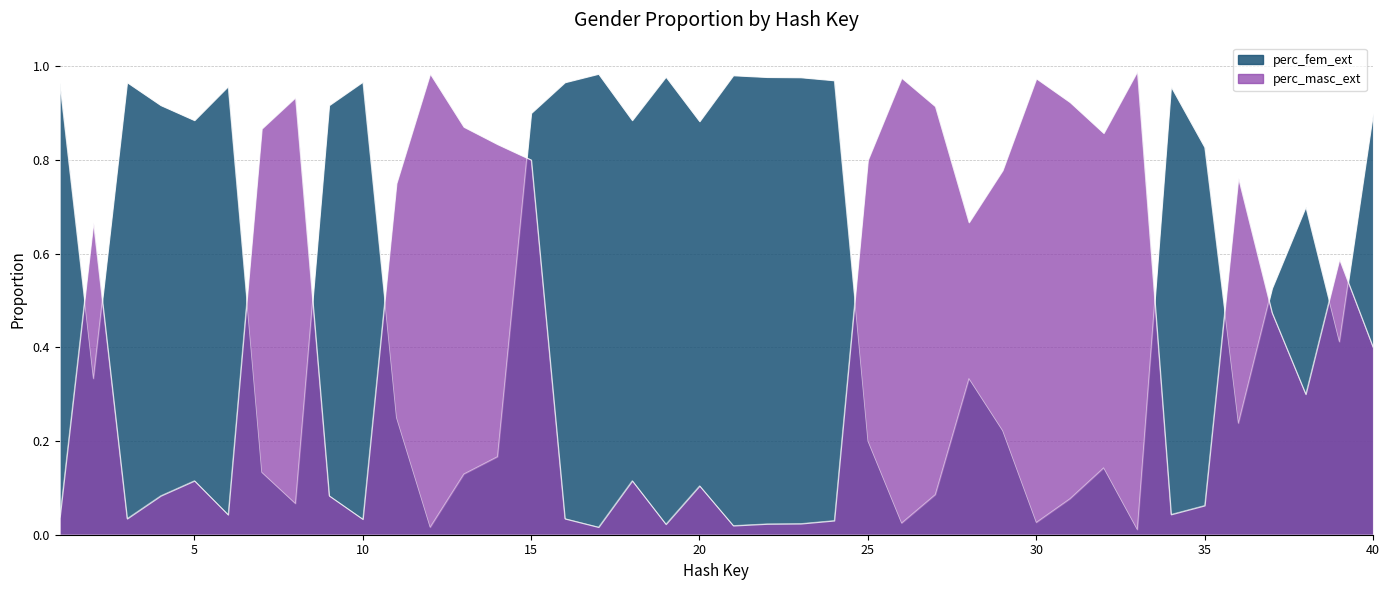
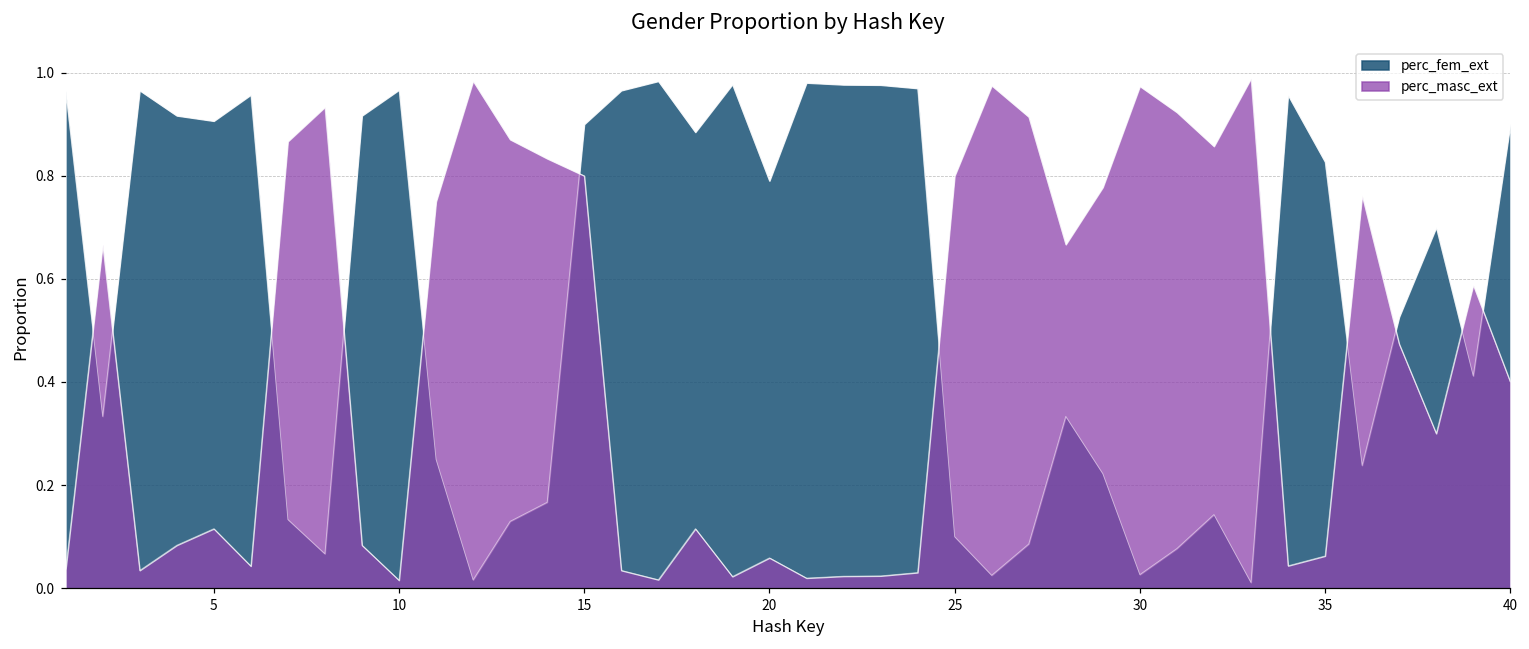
  {
    "perc_fem_ext": {
-     "5": 0.88,
+     "5": 0.91,
      "10": 0.97,
      "15": 0.90,
-     "20": 0.88,
-     "25": 0.2,
+     "20": 0.79,
+     "25": 0.1,
      "30": 0.03,
      "35": 0.83,
      "40": 0.90
    },
    "perc_masc_ext": {
      "5": 0.12,
-     "10": 0.03,
+     "10": 0.02,
      "15": 0.80,
-     "20": 0.10,
+     "20": 0.06,
      "25": 0.80,
      "30": 0.97,
      "35": 0.06,
      "40": 0.40
    }
  }
